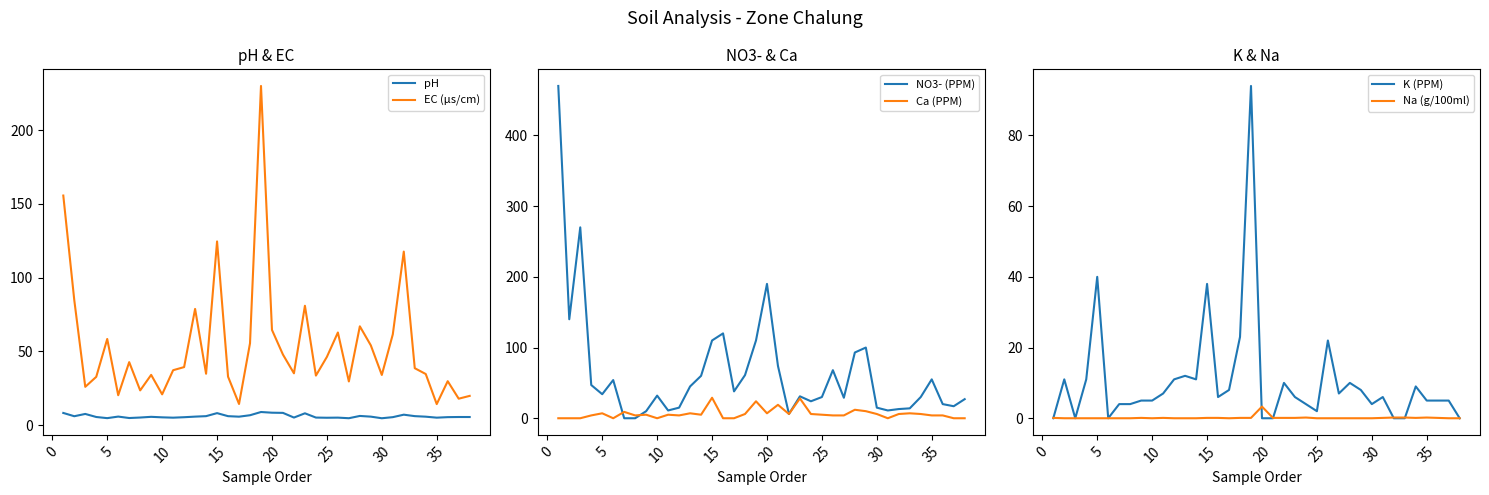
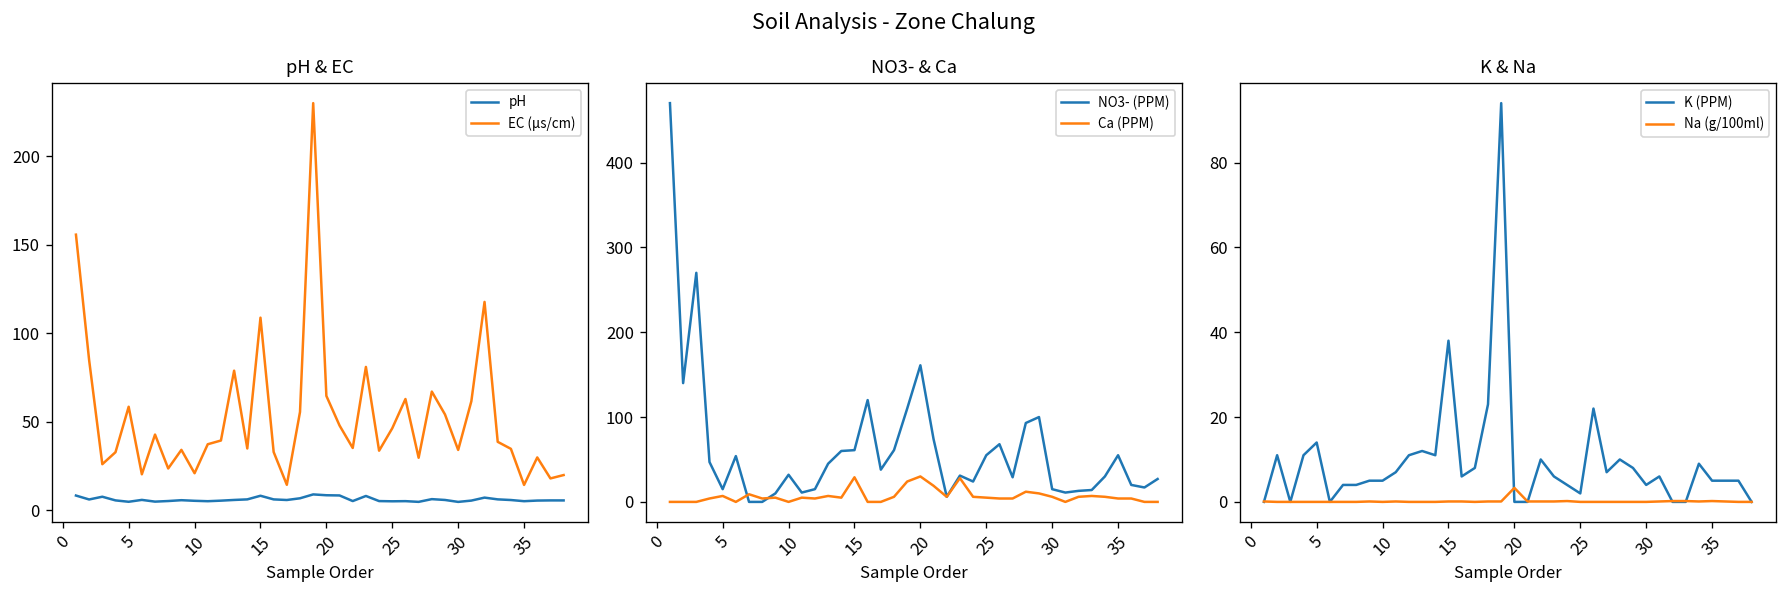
  {
    "pH & EC": {
      "pH": {
        "5": 5,
        "10": 5,
        "15": 8,
        "20": 8,
        "25": 5,
        "30": 5,
        "35": 5
      },
      "EC (µs/cm)": {
        "5": 58,
        "10": 21,
-       "15": 125,
+       "15": 109,
        "20": 65,
        "25": 46,
        "30": 34,
        "35": 14
      }
    },
    "NO3- & Ca": {
      "NO3- (PPM)": {
-       "5": 30,
+       "5": 20,
        "10": 30,
-       "15": 110,
-       "20": 190,
-       "25": 30,
+       "15": 60,
+       "20": 160,
+       "25": 60,
        "30": 20,
        "35": 60
      },
      "Ca (PPM)": {
        "5": 10,
        "10": 0,
        "15": 30,
-       "20": 10,
+       "20": 30,
        "25": 10,
        "30": 10,
        "35": 0
      }
    },
    "K & Na": {
      "K (PPM)": {
-       "5": 40,
+       "5": 14,
        "10": 5,
        "15": 38,
        "20": 0,
        "25": 2,
        "30": 4,
        "35": 5
      },
      "Na (g/100ml)": {
        "5": 0,
        "10": 0,
        "15": 0,
        "20": 3,
        "25": 0,
        "30": 0,
        "35": 0
      }
    }
  }
